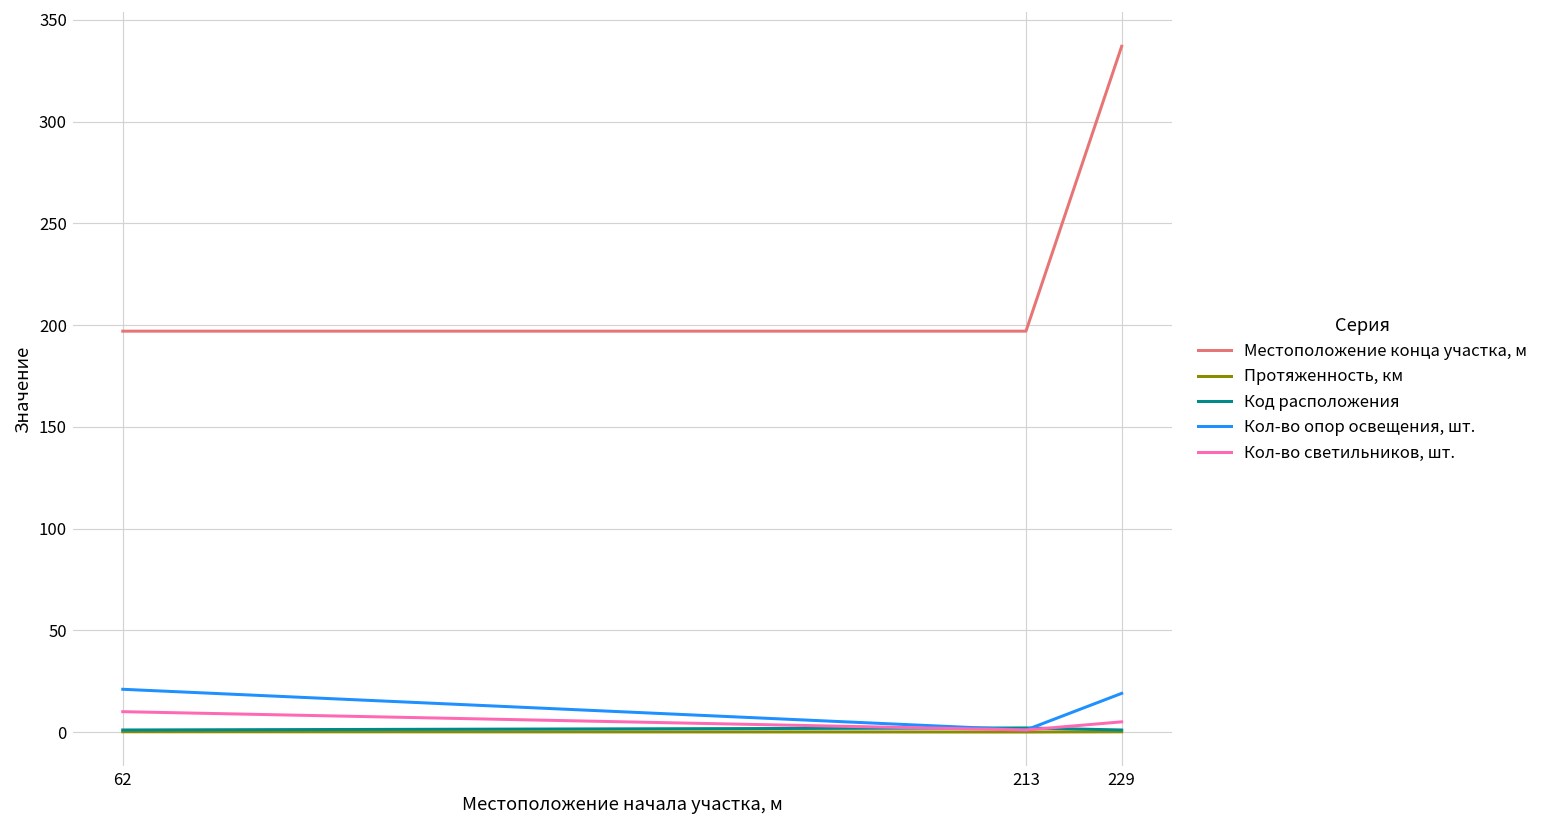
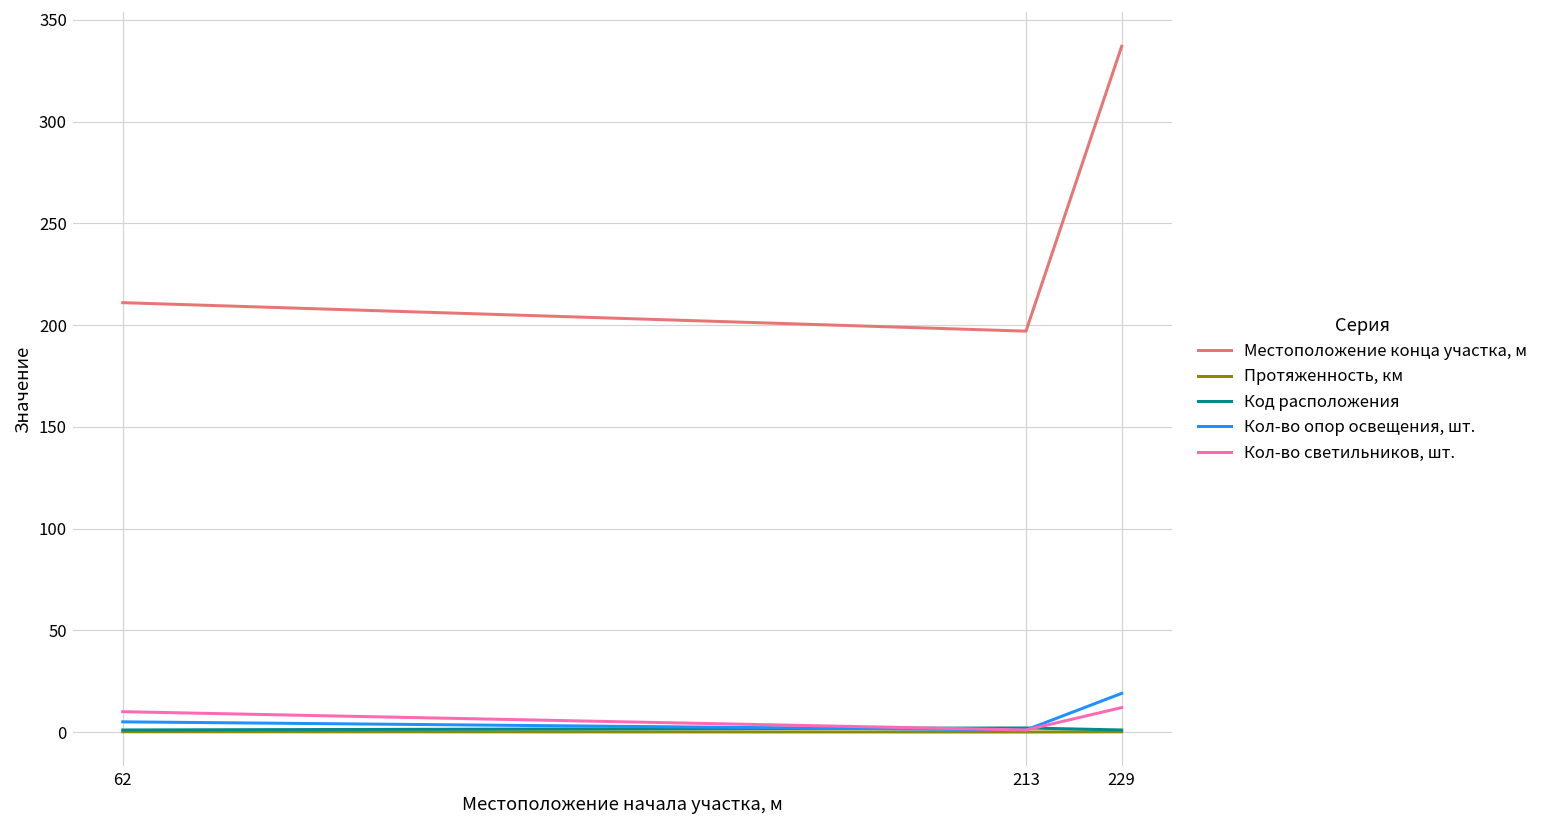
  {
    "Местоположение конца участка, м": {
-     "62": 197,
+     "62": 211,
      "213": 197,
      "229": 337
    },
    "Кол-во опор освещения, шт.": {
-     "62": 21,
+     "62": 5,
      "229": 19
    },
    "Кол-во светильников, шт.": {
      "62": 10,
-     "229": 5
+     "229": 12
    }
  }
